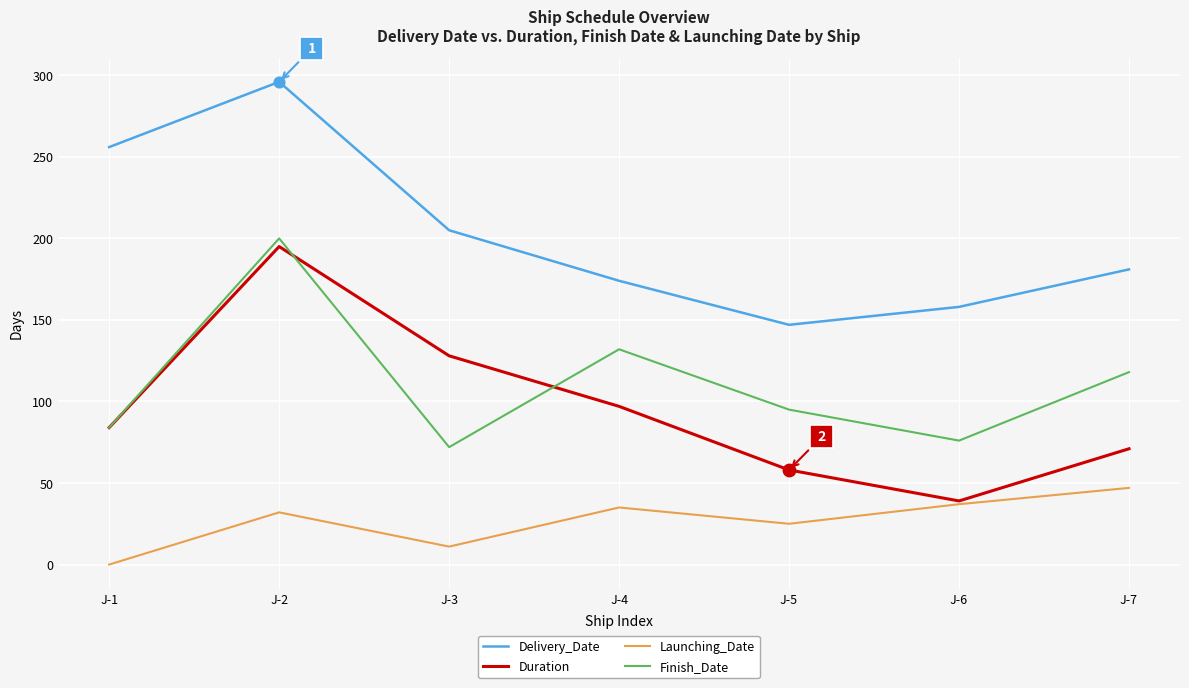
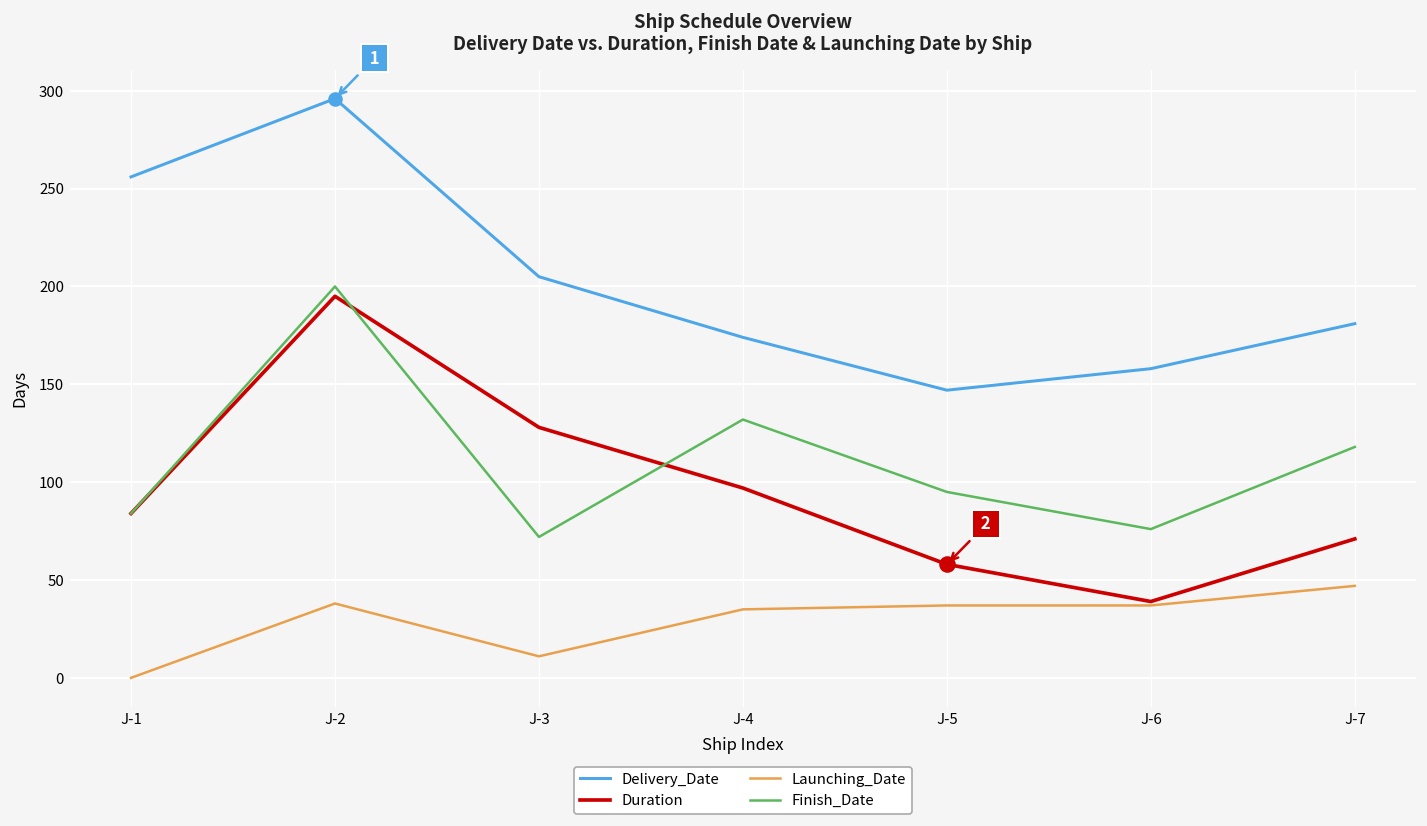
  {
    "Launching_Date": {
      "J-1": 0,
-     "J-2": 32,
+     "J-2": 38,
      "J-3": 11,
      "J-4": 35,
-     "J-5": 25,
+     "J-5": 37,
      "J-6": 37,
      "J-7": 47
    },
    "Finish_Date": {
      "J-2": 200,
      "J-3": 72,
      "J-4": 132,
      "J-5": 95,
      "J-6": 76,
      "J-7": 118
    }
  }
